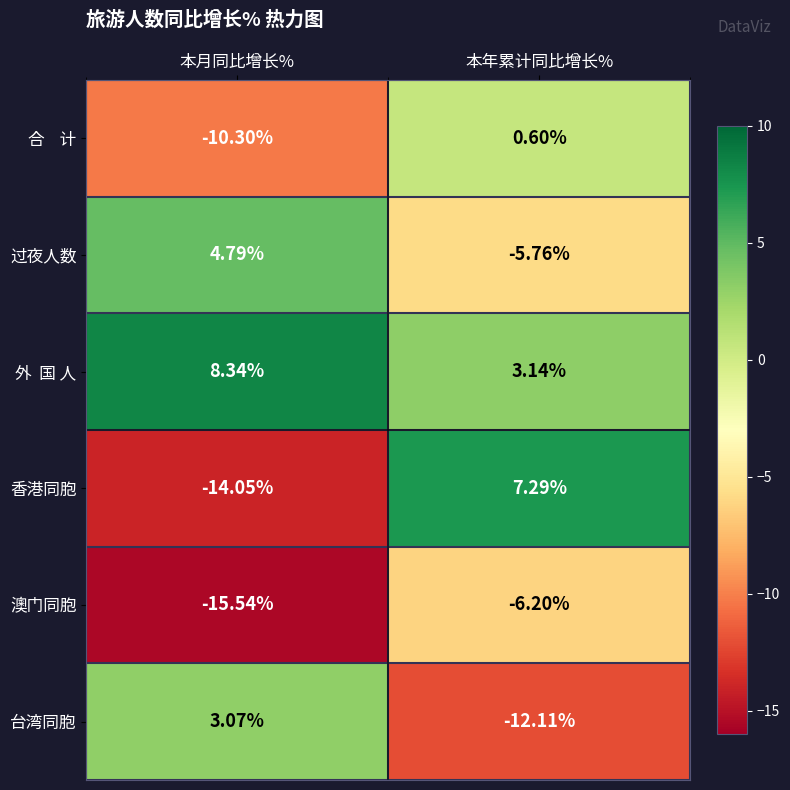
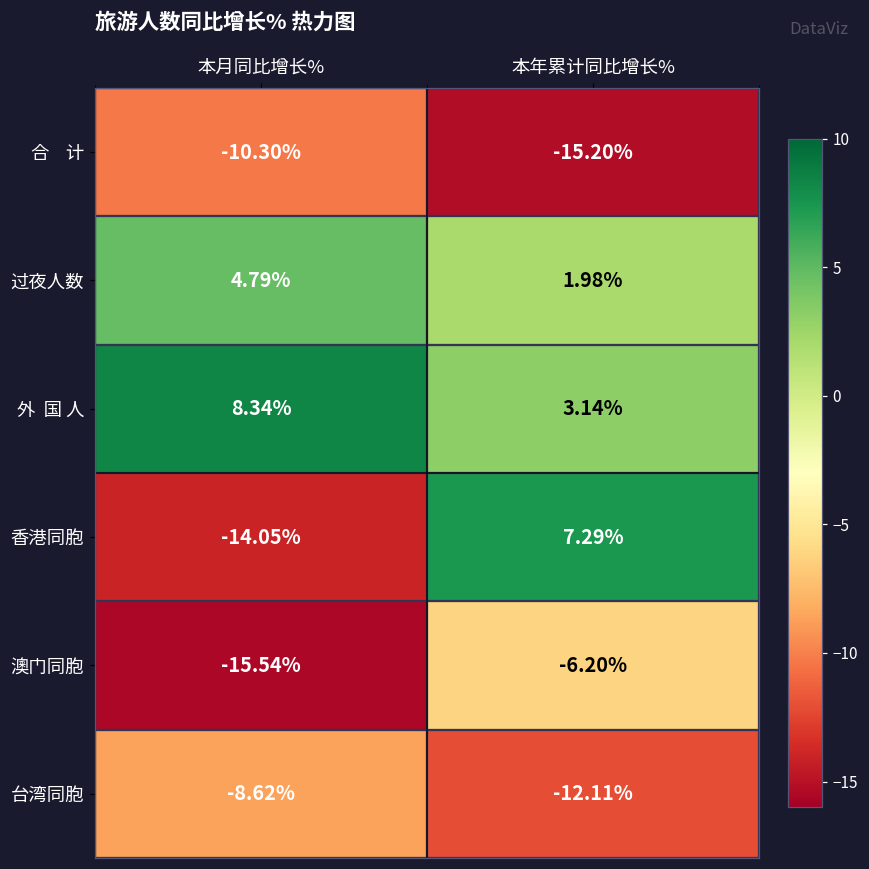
  {
    "合 计": {
      "本月同比增长%": "-10.30%",
-     "本年累计同比增长%": "0.60%"
+     "本年累计同比增长%": "-15.20%"
    },
    "过夜人数": {
      "本月同比增长%": "4.79%",
-     "本年累计同比增长%": "-5.76%"
+     "本年累计同比增长%": "1.98%"
    },
    "外 国 人": {
      "本月同比增长%": "8.34%",
      "本年累计同比增长%": "3.14%"
    },
    "香港同胞": {
      "本月同比增长%": "-14.05%",
      "本年累计同比增长%": "7.29%"
    },
    "澳门同胞": {
      "本月同比增长%": "-15.54%",
      "本年累计同比增长%": "-6.20%"
    },
    "台湾同胞": {
-     "本月同比增长%": "3.07%",
+     "本月同比增长%": "-8.62%",
      "本年累计同比增长%": "-12.11%"
    }
  }
